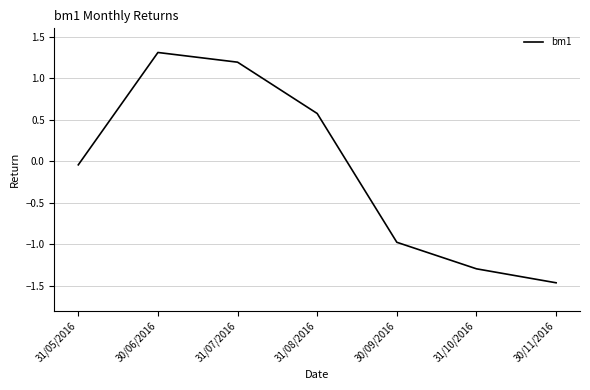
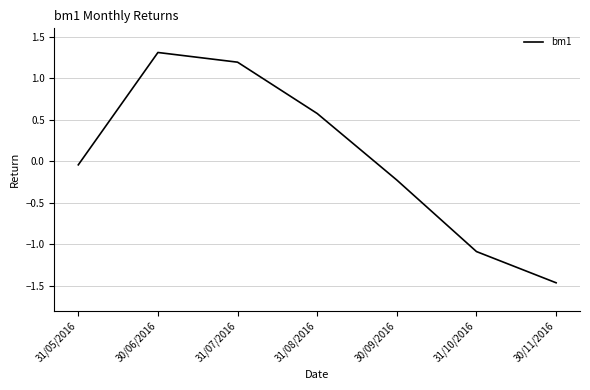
  {
    "31/05/2016": 0.0,
    "30/06/2016": 1.3,
    "31/07/2016": 1.2,
    "31/08/2016": 0.6,
-   "30/09/2016": -1.0,
-   "31/10/2016": -1.3,
+   "30/09/2016": -0.2,
+   "31/10/2016": -1.1,
    "30/11/2016": -1.5
  }
